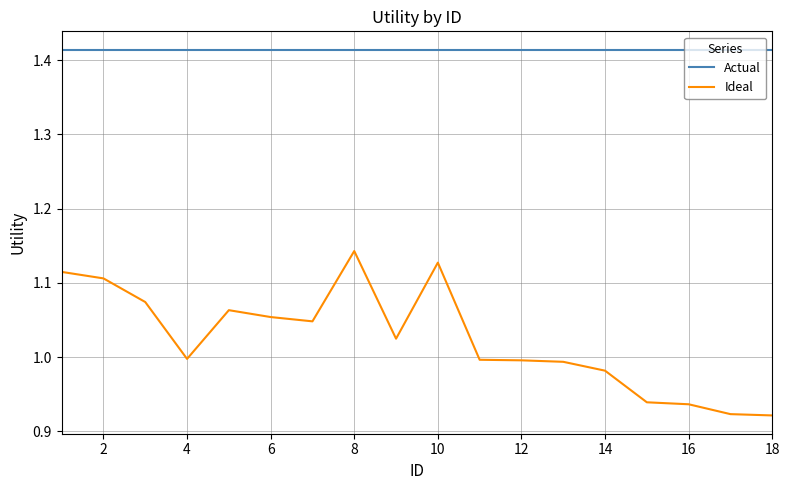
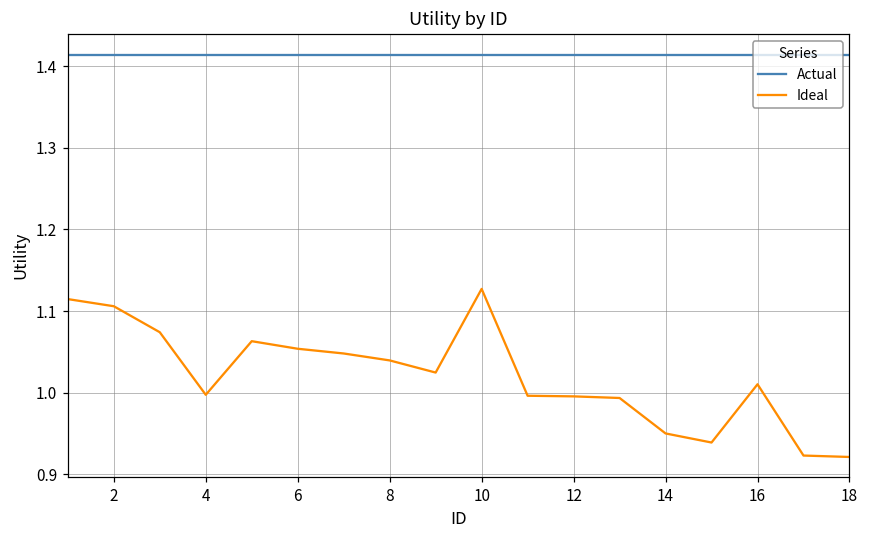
  {
    "Actual": {
      "2": 1.41,
      "4": 1.41,
      "6": 1.41,
      "8": 1.41,
      "10": 1.41,
      "12": 1.41,
      "14": 1.41,
      "18": 1.41
    },
    "Ideal": {
      "2": 1.11,
      "4": 1.00,
      "6": 1.05,
-     "8": 1.14,
+     "8": 1.04,
      "10": 1.13,
      "12": 1.00,
-     "14": 0.98,
-     "16": 0.94,
+     "14": 0.95,
+     "16": 1.01,
      "18": 0.92
    }
  }
